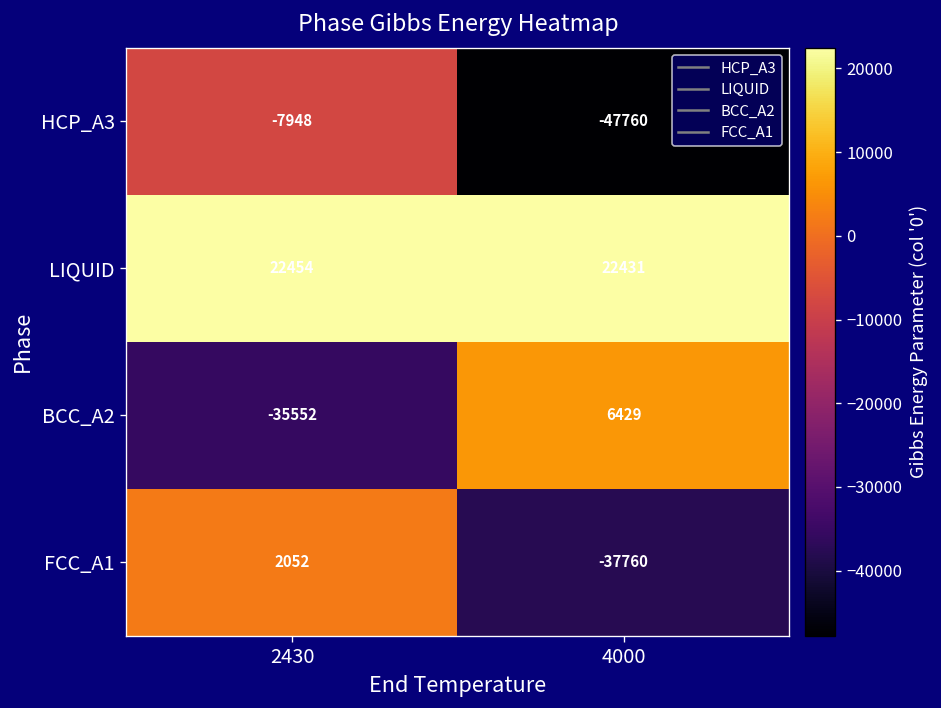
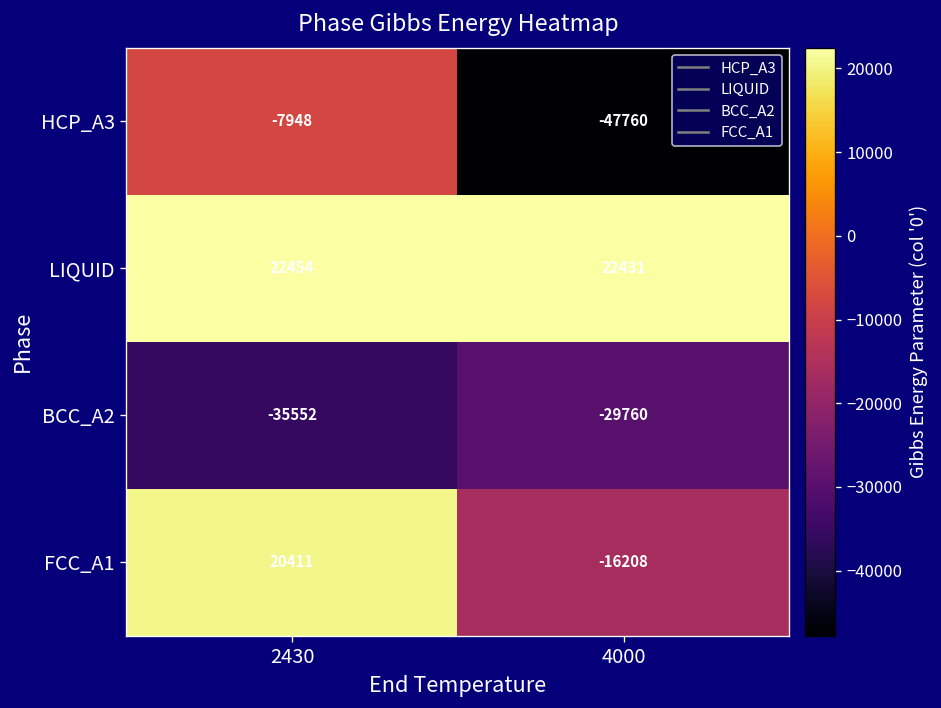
  {
    "HCP_A3": {
      "2430": -7948,
      "4000": -47760
    },
    "LIQUID": {
      "2430": 22454,
      "4000": 22431
    },
    "BCC_A2": {
      "2430": -35552,
-     "4000": 6429
+     "4000": -29760
    },
    "FCC_A1": {
-     "2430": 2052,
-     "4000": -37760
+     "2430": 20411,
+     "4000": -16208
    }
  }
